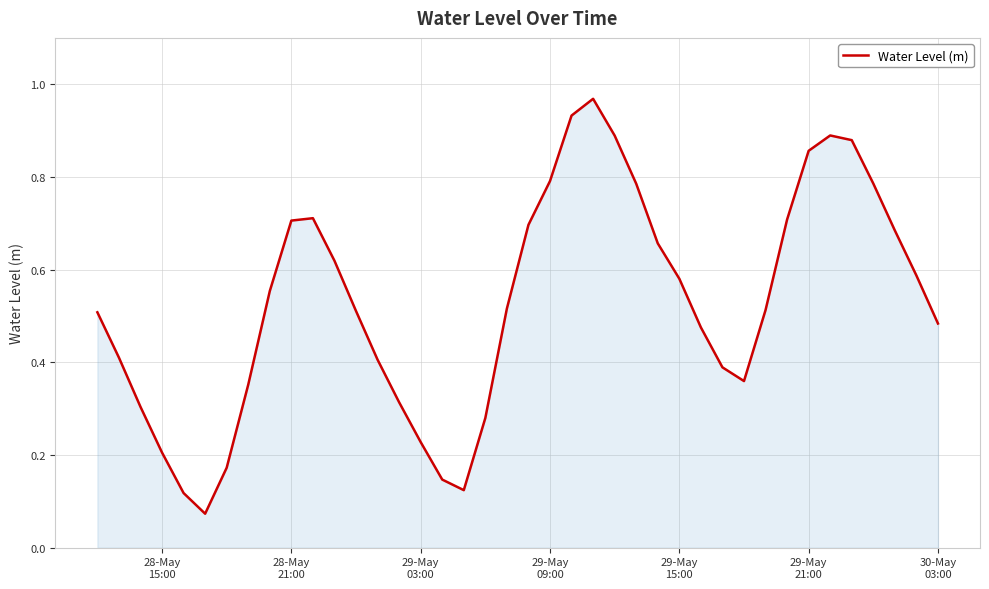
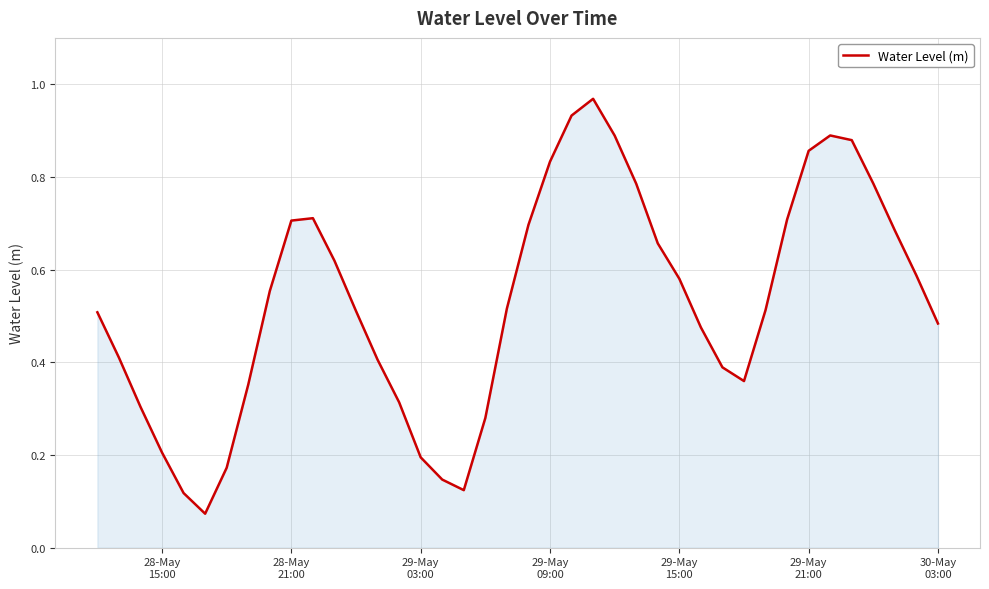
  {
    "28-May 15:00": 0.21,
    "28-May 21:00": 0.71,
-   "29-May 03:00": 0.23,
-   "29-May 09:00": 0.79,
+   "29-May 03:00": 0.19,
+   "29-May 09:00": 0.83,
    "29-May 15:00": 0.58,
    "29-May 21:00": 0.86,
    "30-May 03:00": 0.48
  }
